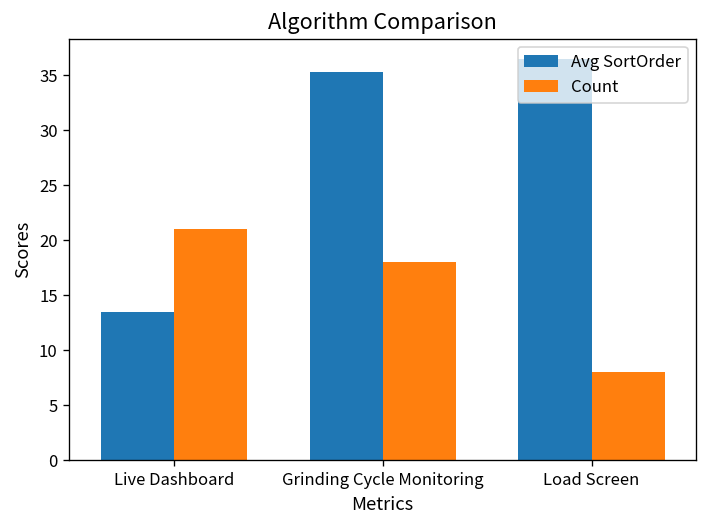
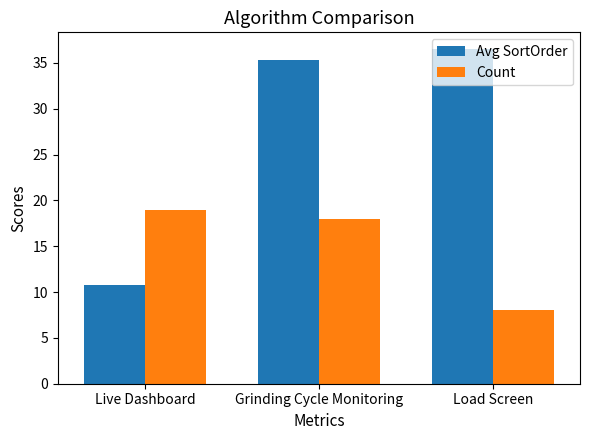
  {
    "Avg SortOrder": {
-     "Live Dashboard": 13,
+     "Live Dashboard": 11,
      "Grinding Cycle Monitoring": 35
    },
    "Count": {
-     "Live Dashboard": 21,
+     "Live Dashboard": 19,
      "Grinding Cycle Monitoring": 18,
      "Load Screen": 8
    }
  }
